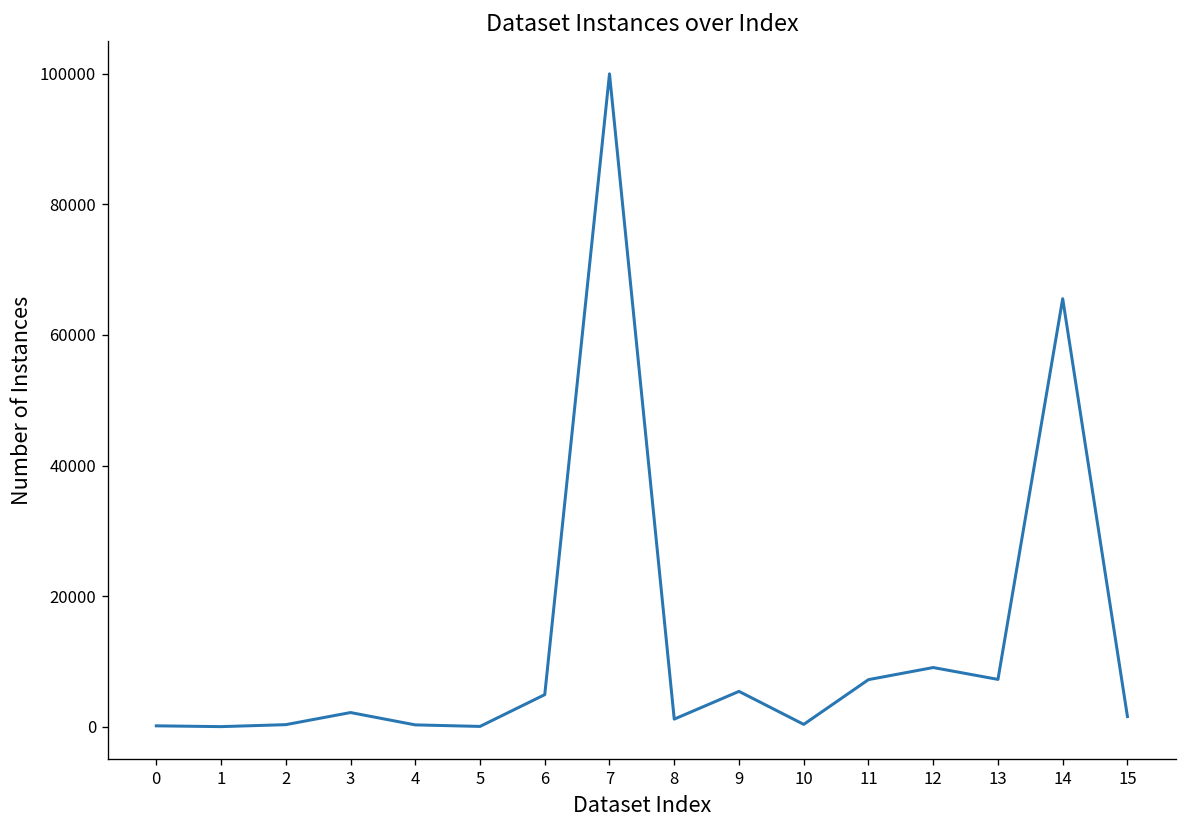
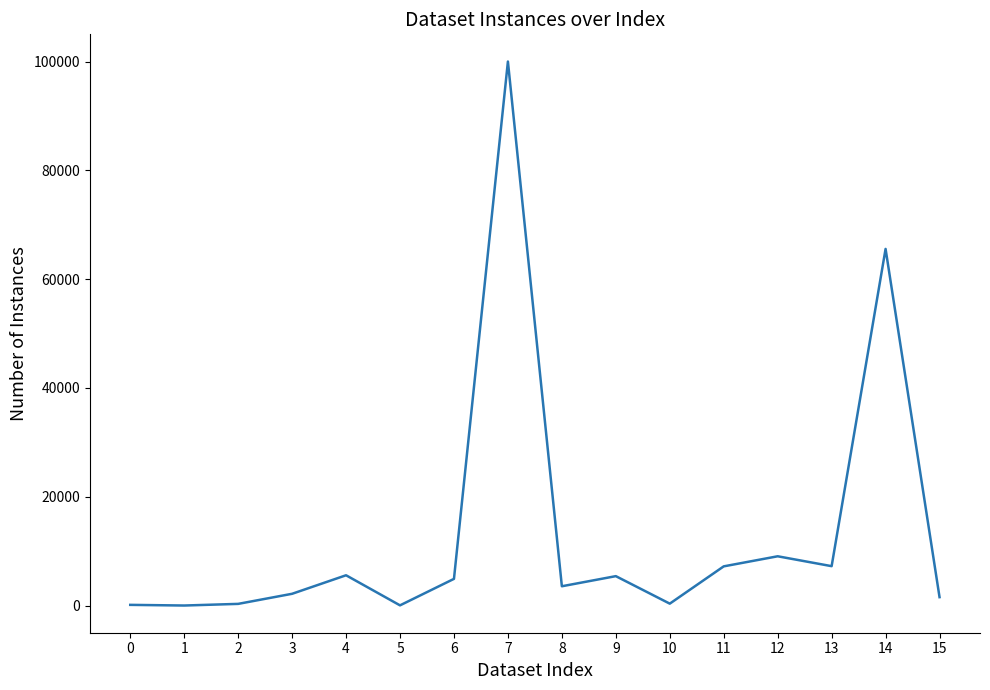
  {
    "0": 0,
    "1": 0,
    "2": 0,
    "3": 2000,
-   "4": 0,
+   "4": 6000,
    "5": 0,
    "6": 5000,
    "7": 100000,
-   "8": 1000,
+   "8": 4000,
    "9": 5000,
    "10": 0,
    "11": 7000,
    "12": 9000,
    "13": 7000,
    "14": 66000,
    "15": 2000
  }
